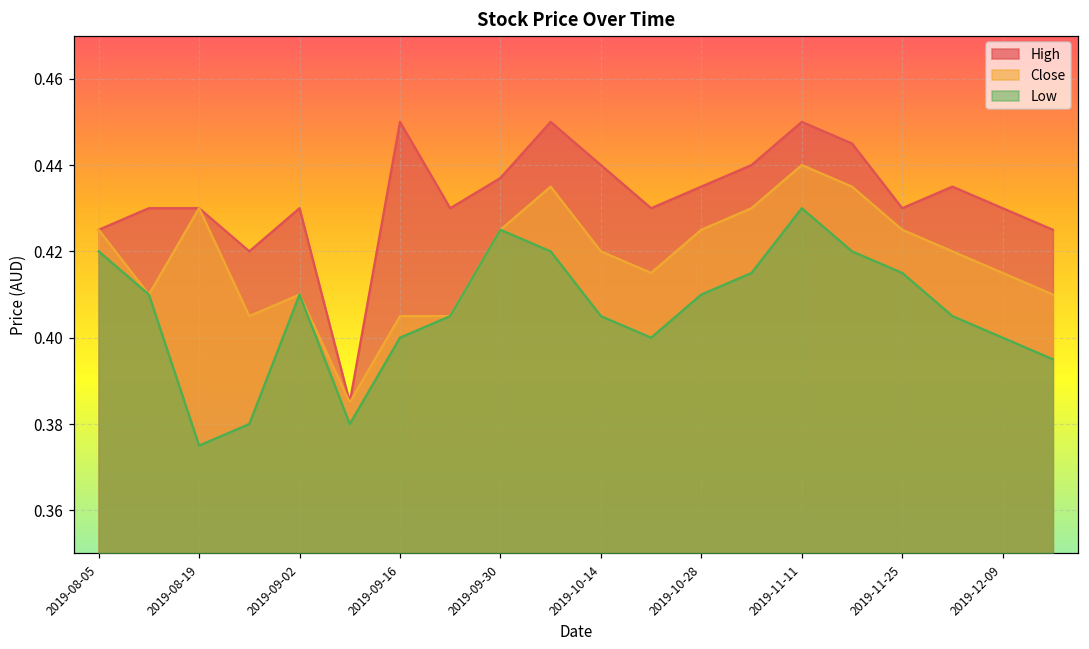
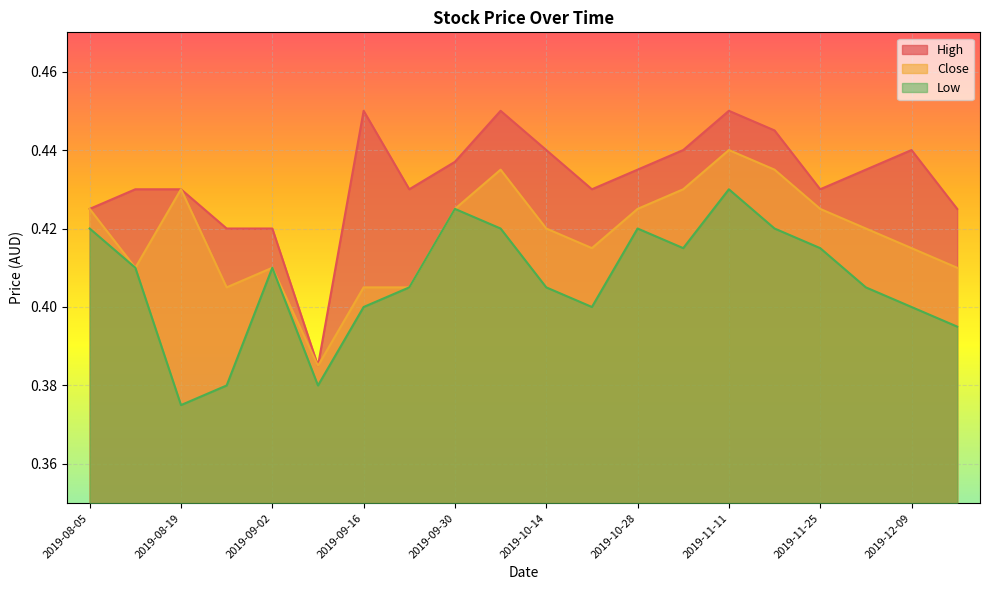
  {
    "High": {
-     "2019-09-02": 0.43,
+     "2019-09-02": 0.42,
      "2019-09-16": 0.45,
      "2019-09-30": 0.437,
      "2019-10-14": 0.44,
      "2019-10-28": 0.435,
      "2019-11-11": 0.45,
      "2019-11-25": 0.43,
-     "2019-12-09": 0.43
+     "2019-12-09": 0.44
    },
    "Close": {
      "2019-09-16": 0.405,
      "2019-10-14": 0.42,
      "2019-10-28": 0.425,
      "2019-11-11": 0.44,
      "2019-11-25": 0.425,
      "2019-12-09": 0.415
    },
    "Low": {
      "2019-08-05": 0.42,
      "2019-08-19": 0.375,
      "2019-09-16": 0.40,
      "2019-10-14": 0.405,
-     "2019-10-28": 0.41,
+     "2019-10-28": 0.42,
      "2019-11-11": 0.43,
      "2019-11-25": 0.415,
      "2019-12-09": 0.40
    }
  }
